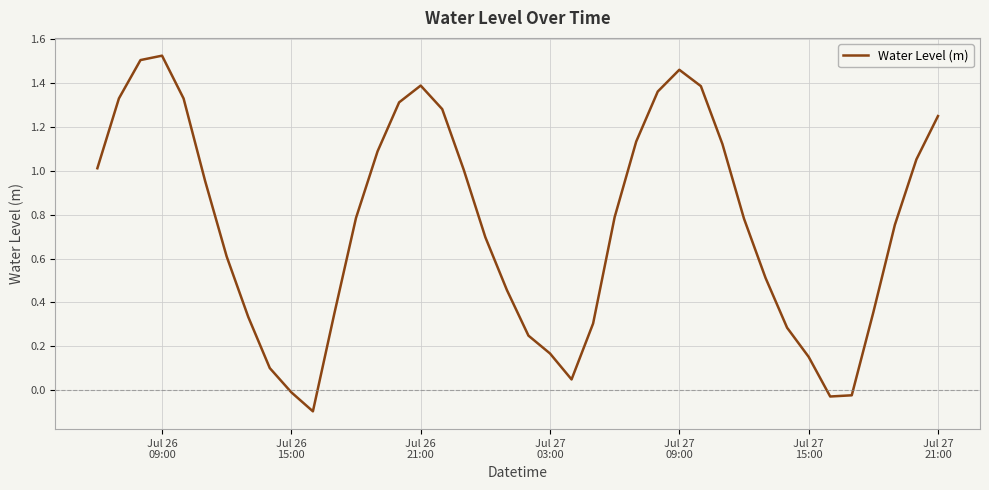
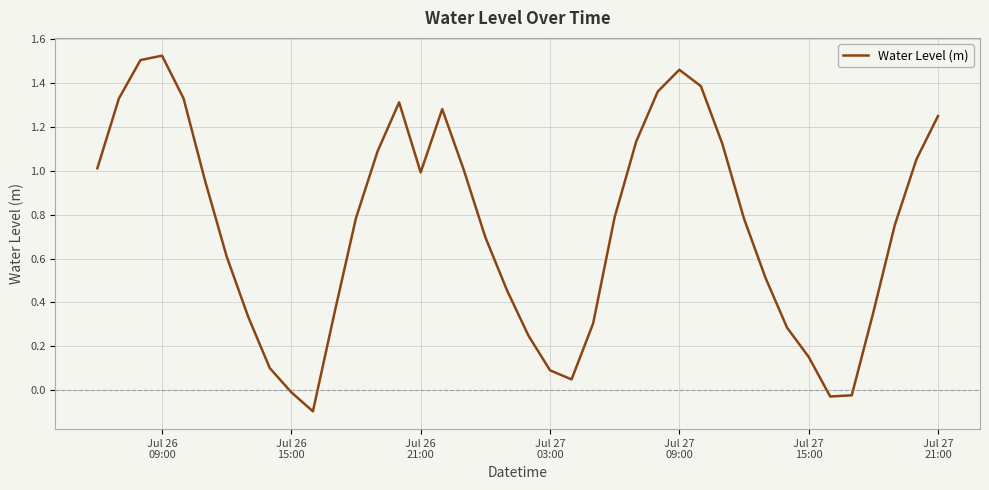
  {
    "Jul 26 09:00": 1.53,
    "Jul 26 15:00": -0.01,
-   "Jul 26 21:00": 1.39,
-   "Jul 27 03:00": 0.17,
+   "Jul 26 21:00": 0.99,
+   "Jul 27 03:00": 0.09,
    "Jul 27 09:00": 1.46,
    "Jul 27 15:00": 0.15,
    "Jul 27 21:00": 1.25
  }
